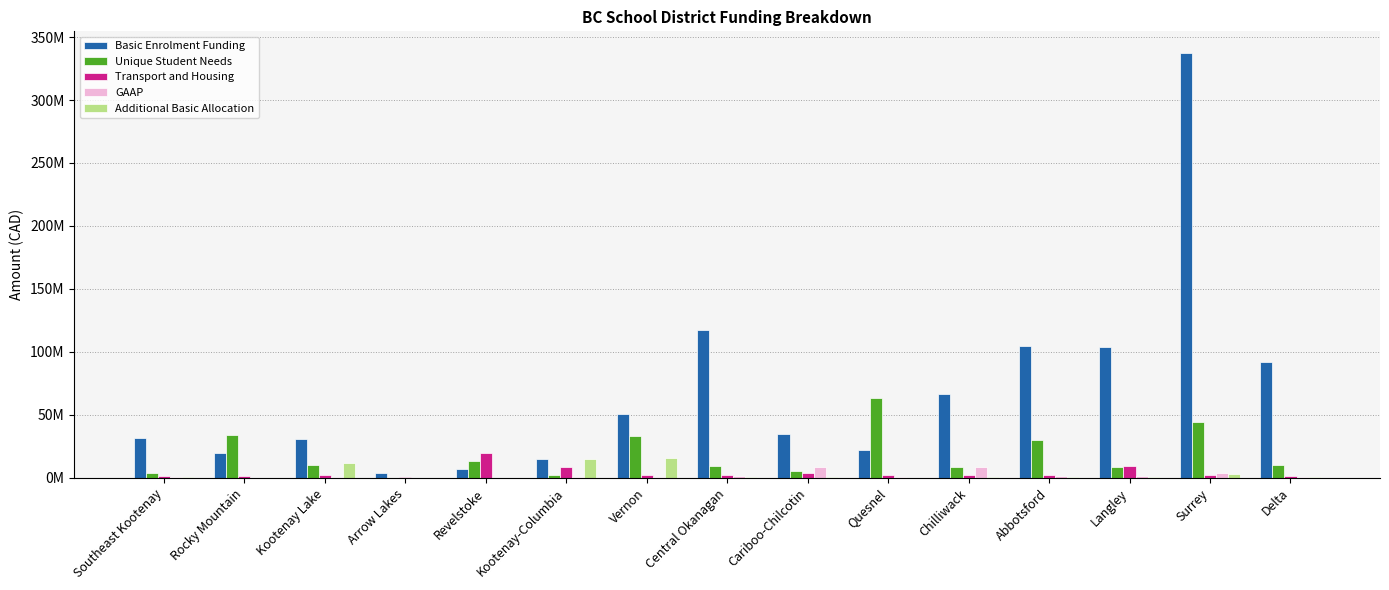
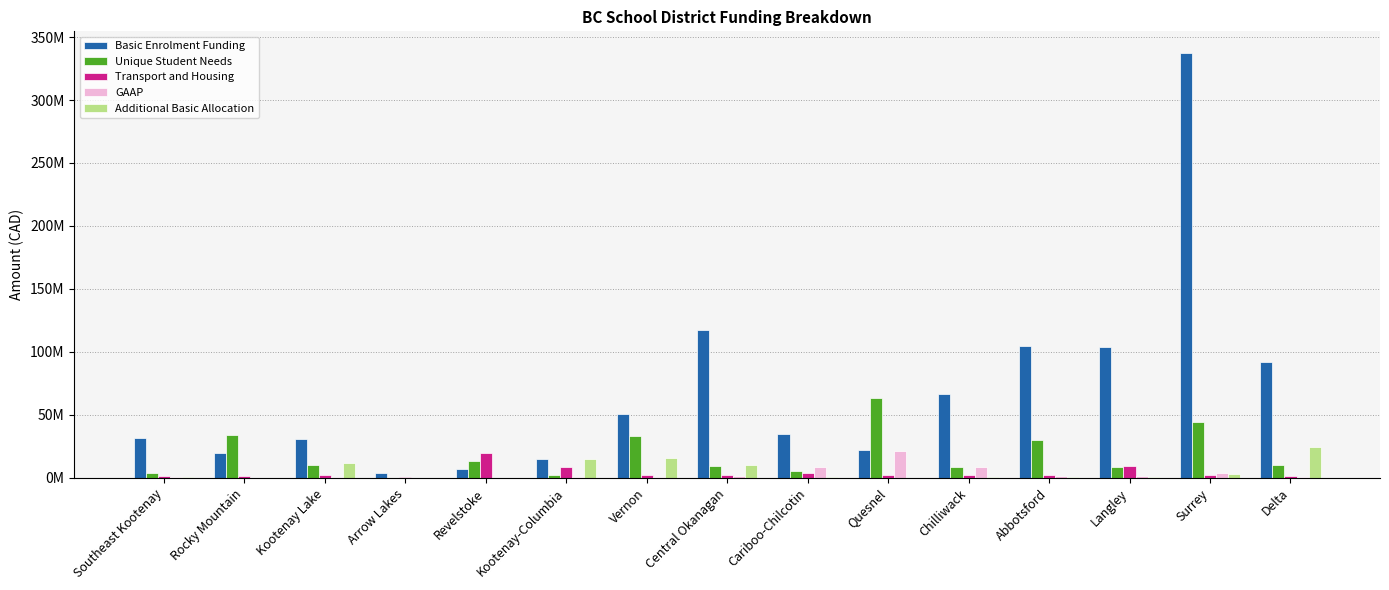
  {
    "Basic Enrolment Funding": {
      "Southeast Kootenay": 32000000,
      "Rocky Mountain": 20000000,
      "Kootenay Lake": 31000000,
      "Arrow Lakes": 4000000,
      "Revelstoke": 7000000,
      "Kootenay-Columbia": 15000000,
      "Vernon": 50000000,
      "Central Okanagan": 118000000,
      "Cariboo-Chilcotin": 35000000,
      "Quesnel": 22000000,
      "Chilliwack": 66000000,
      "Abbotsford": 105000000,
      "Langley": 103000000,
      "Surrey": 338000000,
      "Delta": 92000000
    },
    "Unique Student Needs": {
      "Southeast Kootenay": 4000000,
      "Rocky Mountain": 34000000,
      "Kootenay Lake": 10000000,
      "Revelstoke": 13000000,
      "Kootenay-Columbia": 3000000,
      "Vernon": 34000000,
      "Central Okanagan": 9000000,
      "Cariboo-Chilcotin": 5000000,
      "Quesnel": 64000000,
      "Chilliwack": 9000000,
      "Abbotsford": 30000000,
      "Langley": 8000000,
      "Surrey": 44000000,
      "Delta": 10000000
    },
    "Transport and Housing": {
      "Kootenay Lake": 2000000,
      "Revelstoke": 20000000,
      "Kootenay-Columbia": 9000000,
      "Central Okanagan": 2000000,
      "Cariboo-Chilcotin": 4000000,
      "Chilliwack": 2000000,
      "Langley": 10000000
    },
    "GAAP": {
      "Cariboo-Chilcotin": 9000000,
-     "Quesnel": 0,
+     "Quesnel": 21000000,
      "Chilliwack": 9000000,
      "Surrey": 4000000
    },
    "Additional Basic Allocation": {
      "Kootenay Lake": 12000000,
      "Kootenay-Columbia": 15000000,
      "Vernon": 16000000,
-     "Central Okanagan": 1000000,
+     "Central Okanagan": 10000000,
      "Surrey": 3000000,
-     "Delta": 1000000
+     "Delta": 24000000
    }
  }
